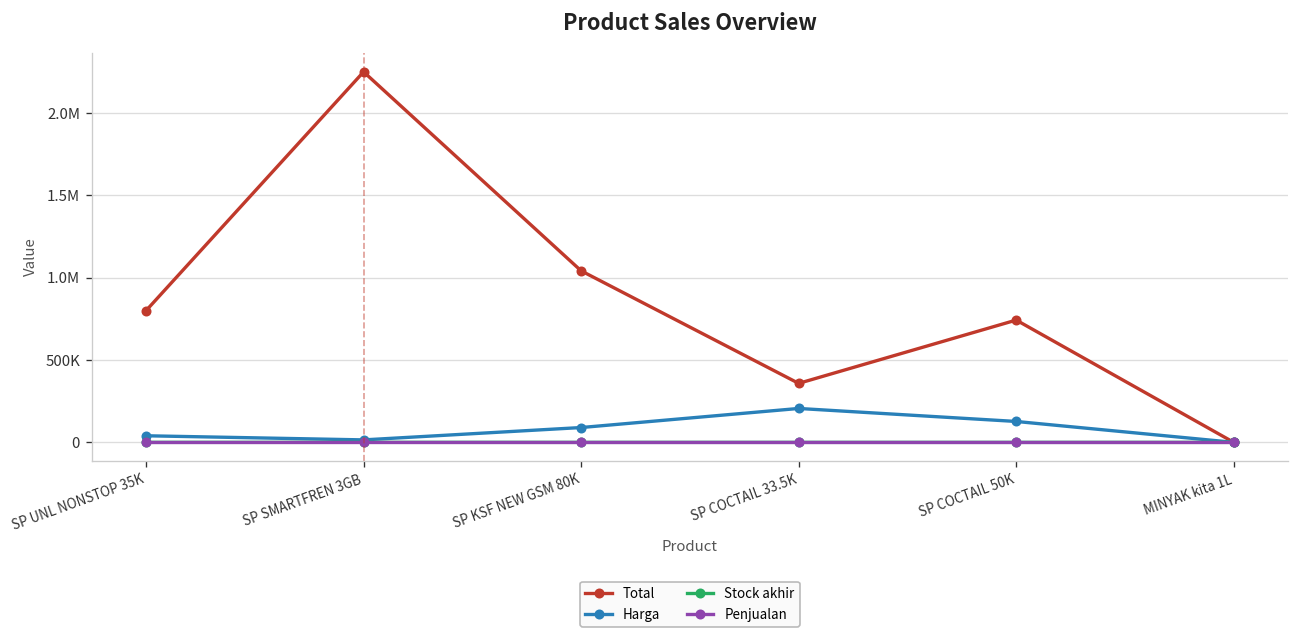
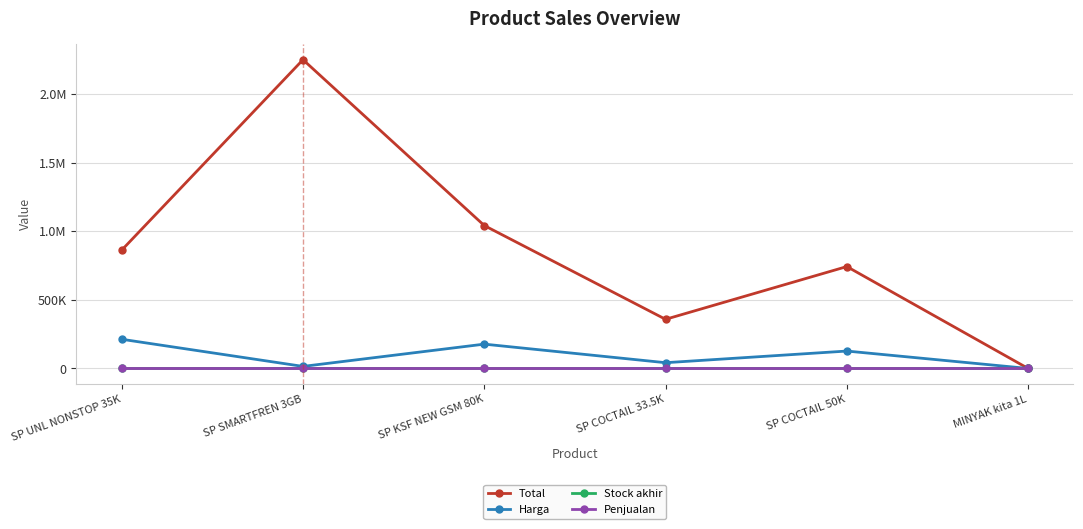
  {
    "Total": {
-     "SP UNL NONSTOP 35K": 800000,
+     "SP UNL NONSTOP 35K": 860000,
      "SP SMARTFREN 3GB": 2250000,
      "SP KSF NEW GSM 80K": 1040000,
      "SP COCTAIL 33.5K": 360000,
      "SP COCTAIL 50K": 740000
    },
    "Harga": {
-     "SP UNL NONSTOP 35K": 40000,
-     "SP KSF NEW GSM 80K": 90000,
-     "SP COCTAIL 33.5K": 210000,
+     "SP UNL NONSTOP 35K": 210000,
+     "SP KSF NEW GSM 80K": 180000,
+     "SP COCTAIL 33.5K": 40000,
      "SP COCTAIL 50K": 130000
    },
    "Penjualan": {
      "SP UNL NONSTOP 35K": 0,
      "SP KSF NEW GSM 80K": 0,
      "SP COCTAIL 33.5K": 0,
      "SP COCTAIL 50K": 0
    }
  }
